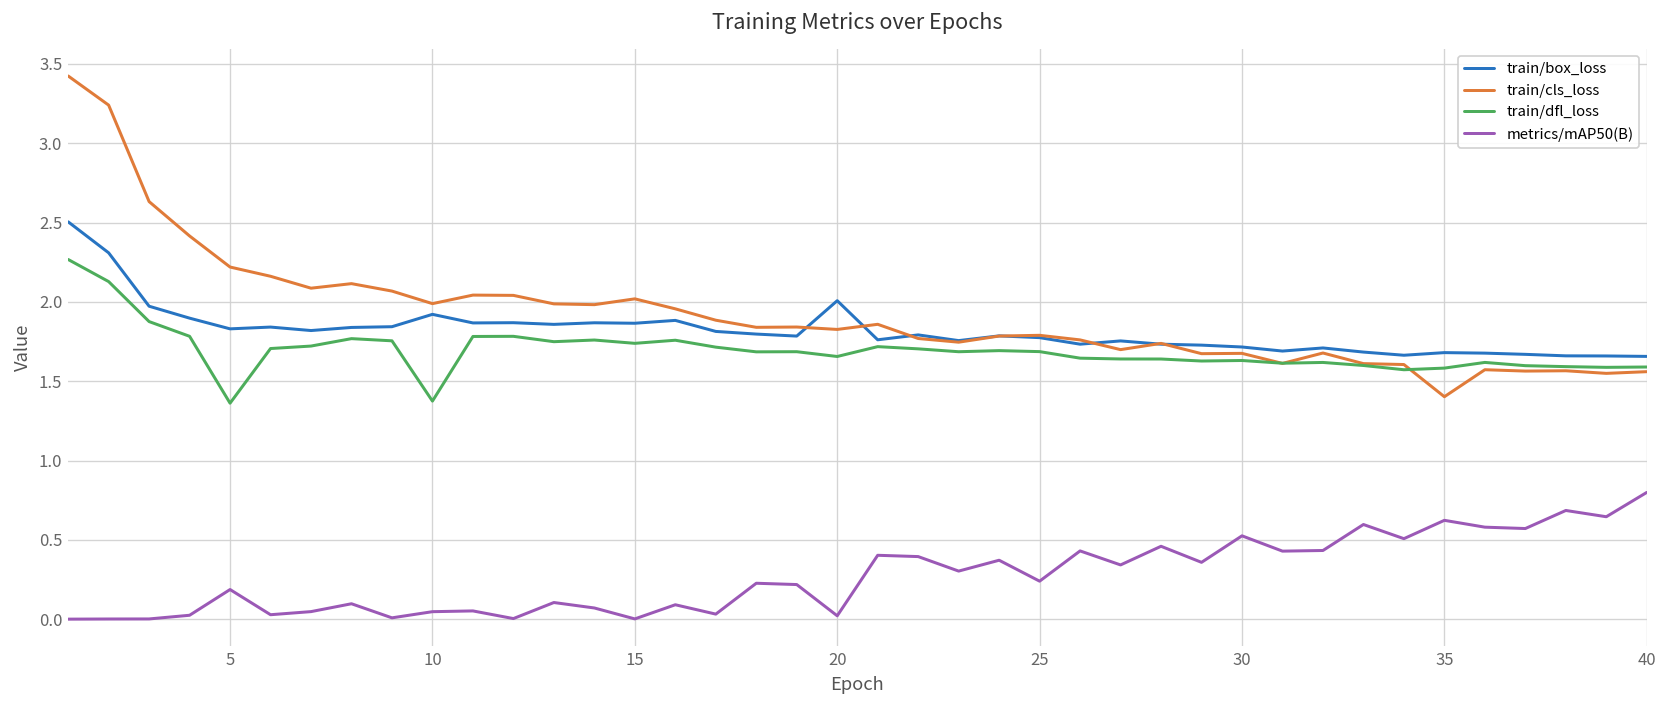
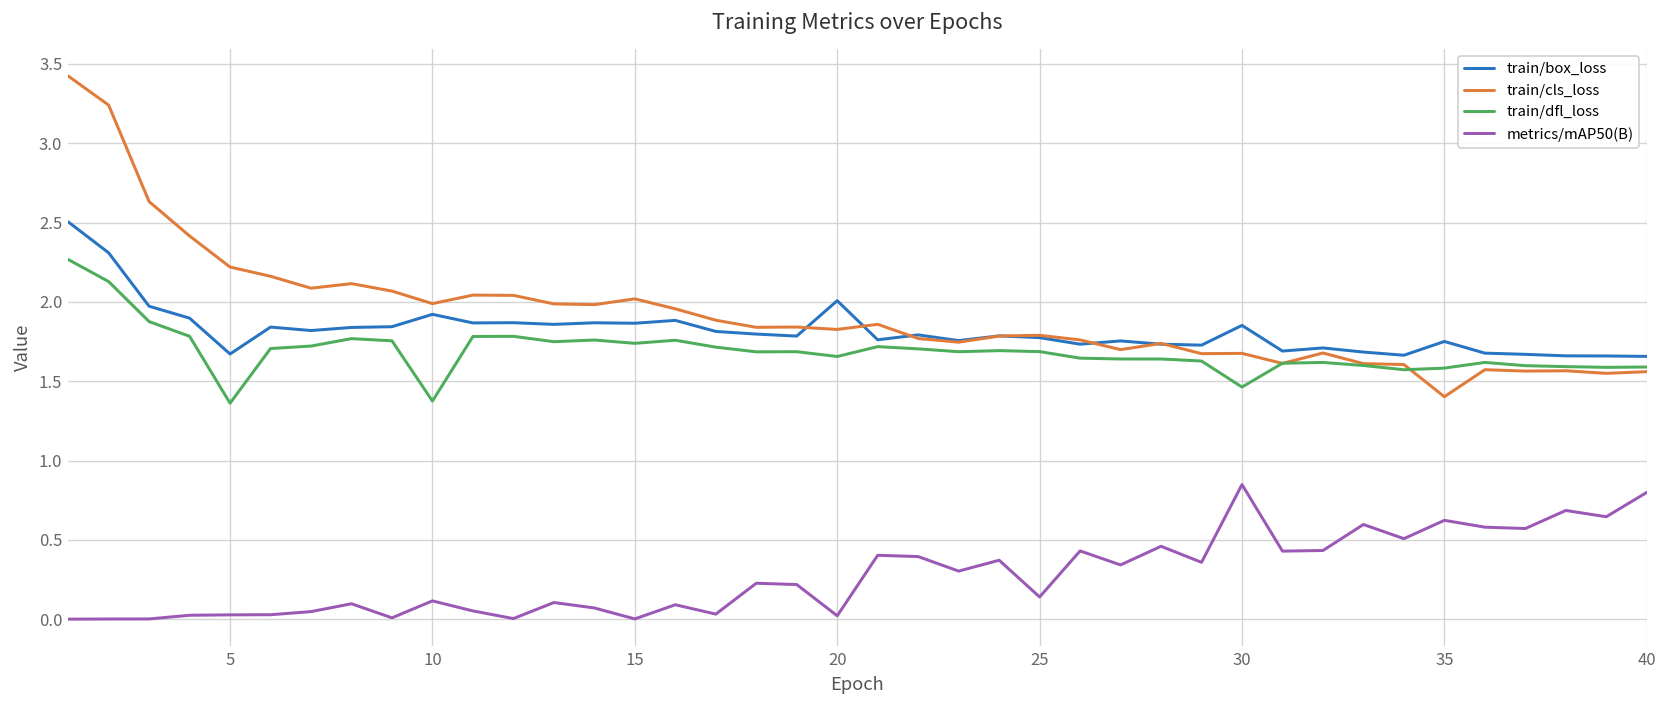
  {
    "train/box_loss": {
-     "5": 1.83,
+     "5": 1.67,
      "10": 1.92,
      "15": 1.87,
      "20": 2.01,
-     "30": 1.72,
-     "35": 1.68,
+     "30": 1.85,
+     "35": 1.75,
      "40": 1.66
    },
    "train/cls_loss": {
      "5": 2.22,
      "10": 1.99,
      "15": 2.02,
      "20": 1.83,
      "30": 1.68,
      "35": 1.40,
      "40": 1.56
    },
    "train/dfl_loss": {
      "5": 1.36,
      "10": 1.38,
      "15": 1.74,
      "20": 1.66,
      "25": 1.69,
-     "30": 1.63,
+     "30": 1.46,
      "35": 1.58,
      "40": 1.59
    },
    "metrics/mAP50(B)": {
-     "5": 0.19,
-     "10": 0.05,
+     "5": 0.03,
+     "10": 0.12,
      "15": 0.00,
      "20": 0.02,
-     "25": 0.24,
-     "30": 0.53,
+     "25": 0.14,
+     "30": 0.85,
      "35": 0.62,
      "40": 0.80
    }
  }
